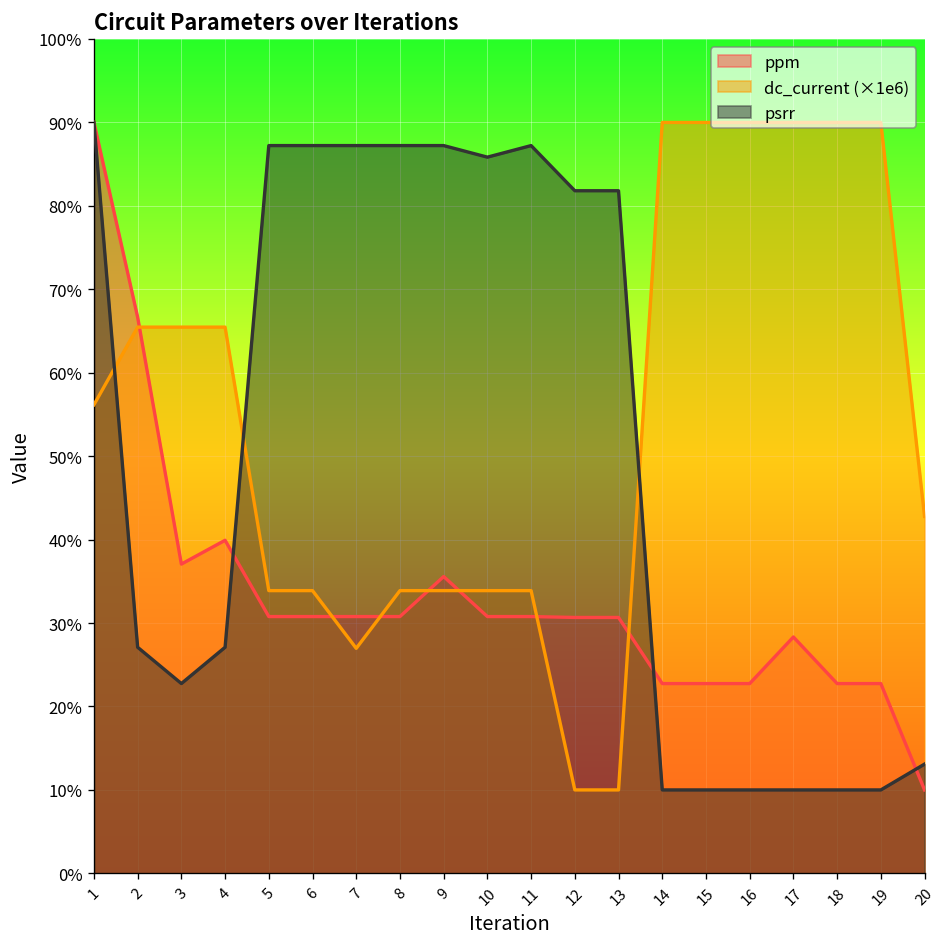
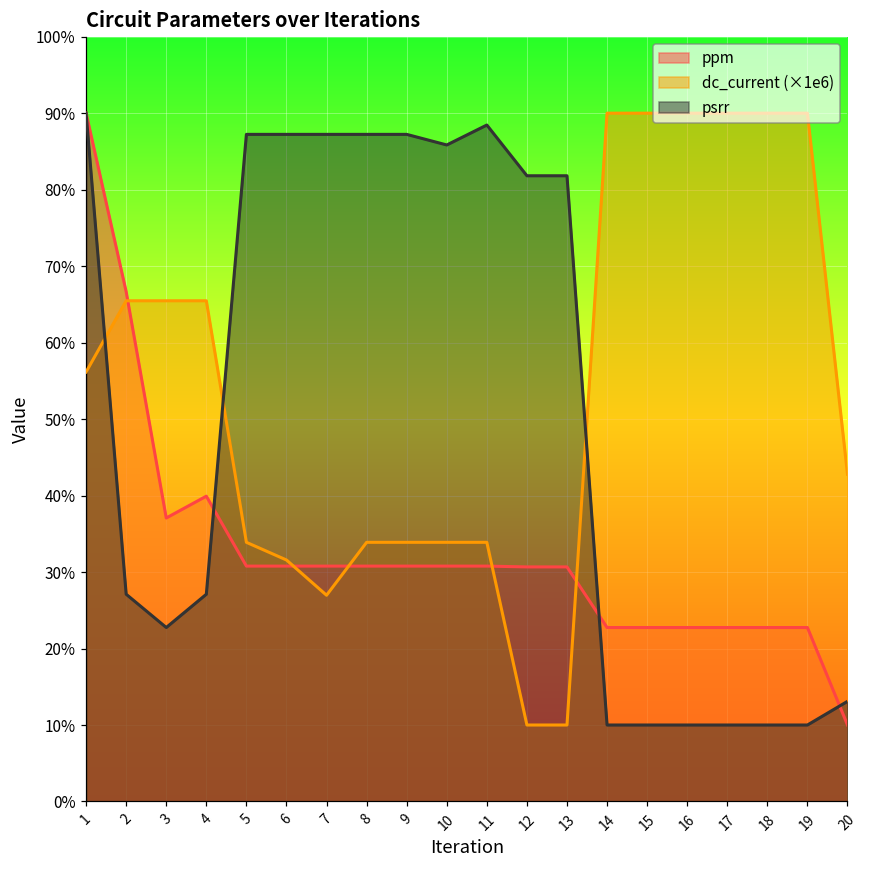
  {
    "ppm": {
      "2": "67%",
      "3": "37%",
      "4": "40%",
      "5": "31%",
      "6": "31%",
      "7": "31%",
      "8": "31%",
-     "9": "36%",
+     "9": "31%",
      "10": "31%",
      "11": "31%",
      "12": "31%",
      "13": "31%",
      "14": "23%",
      "15": "23%",
      "16": "23%",
-     "17": "28%",
+     "17": "23%",
      "18": "23%",
      "19": "23%",
      "20": "10%"
    },
    "dc_current (×1e6)": {
      "1": "56%",
      "2": "65%",
      "3": "65%",
      "4": "65%",
      "5": "34%",
-     "6": "34%",
+     "6": "32%",
      "7": "27%",
      "8": "34%",
      "9": "34%",
      "10": "34%",
      "11": "34%",
      "12": "10%",
      "13": "10%",
      "14": "90%",
      "15": "90%",
      "20": "43%"
    },
    "psrr": {
      "2": "27%",
      "3": "23%",
      "4": "27%",
      "5": "87%",
      "6": "87%",
      "7": "87%",
      "8": "87%",
      "9": "87%",
      "10": "86%",
-     "11": "87%",
+     "11": "88%",
      "12": "82%",
      "13": "82%",
      "14": "10%",
      "15": "10%",
      "16": "10%",
      "17": "10%",
      "18": "10%",
      "19": "10%",
      "20": "13%"
    }
  }
